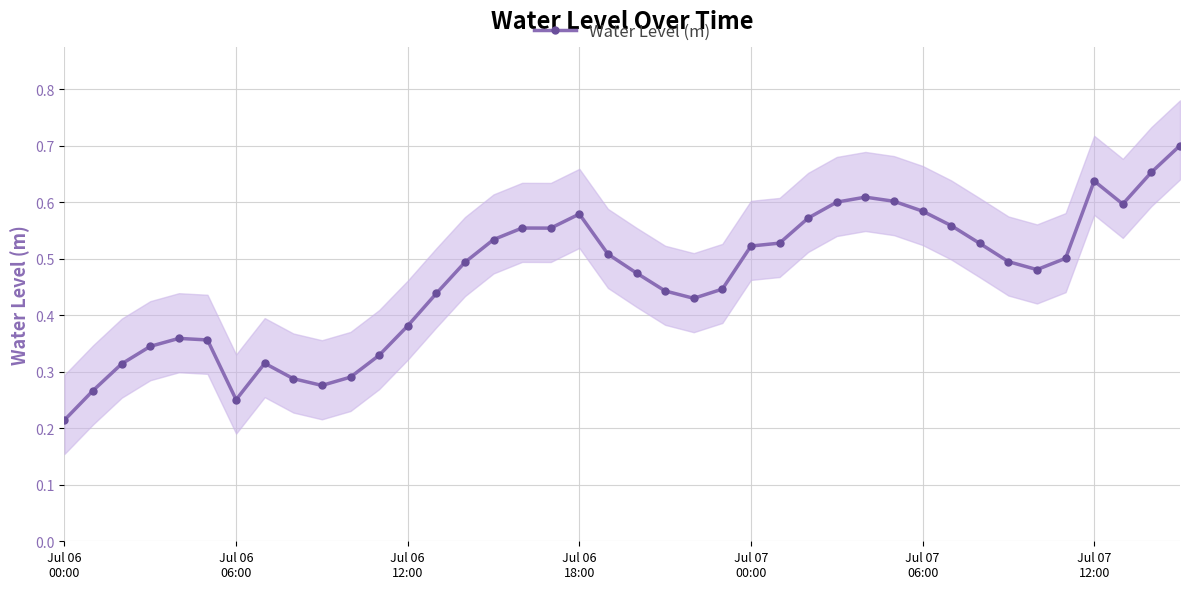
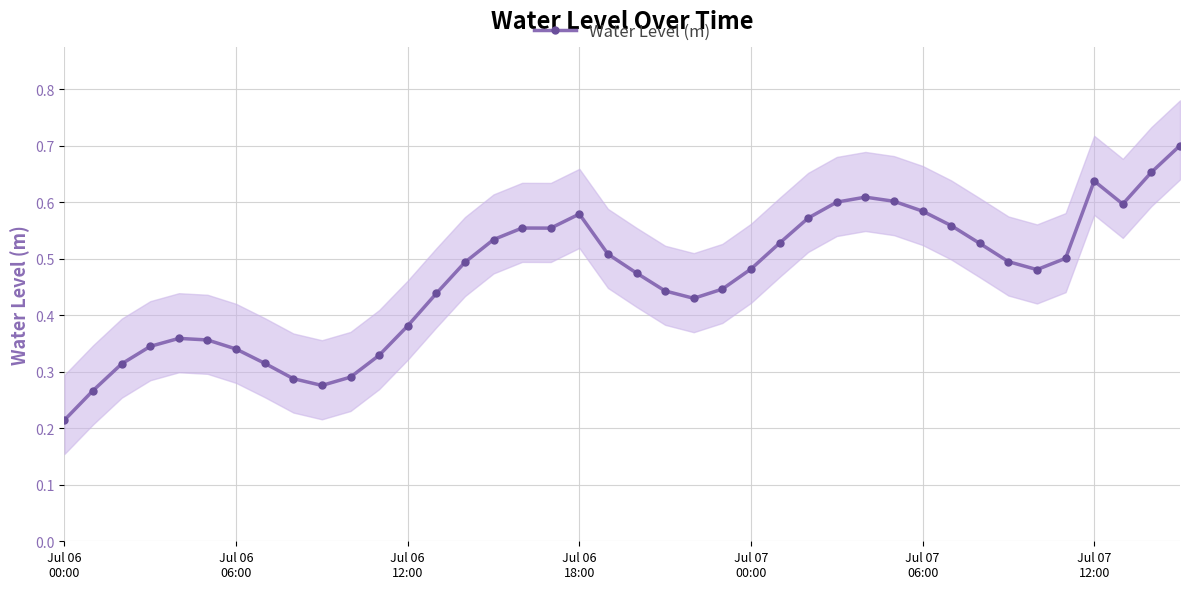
  {
    "Water Level (m)": {
      "Jul 06 00:00": 0.21,
-     "Jul 06 06:00": 0.25,
+     "Jul 06 06:00": 0.34,
      "Jul 06 12:00": 0.38,
      "Jul 06 18:00": 0.58,
-     "Jul 07 00:00": 0.52,
+     "Jul 07 00:00": 0.48,
      "Jul 07 06:00": 0.58,
      "Jul 07 12:00": 0.64
    }
  }
